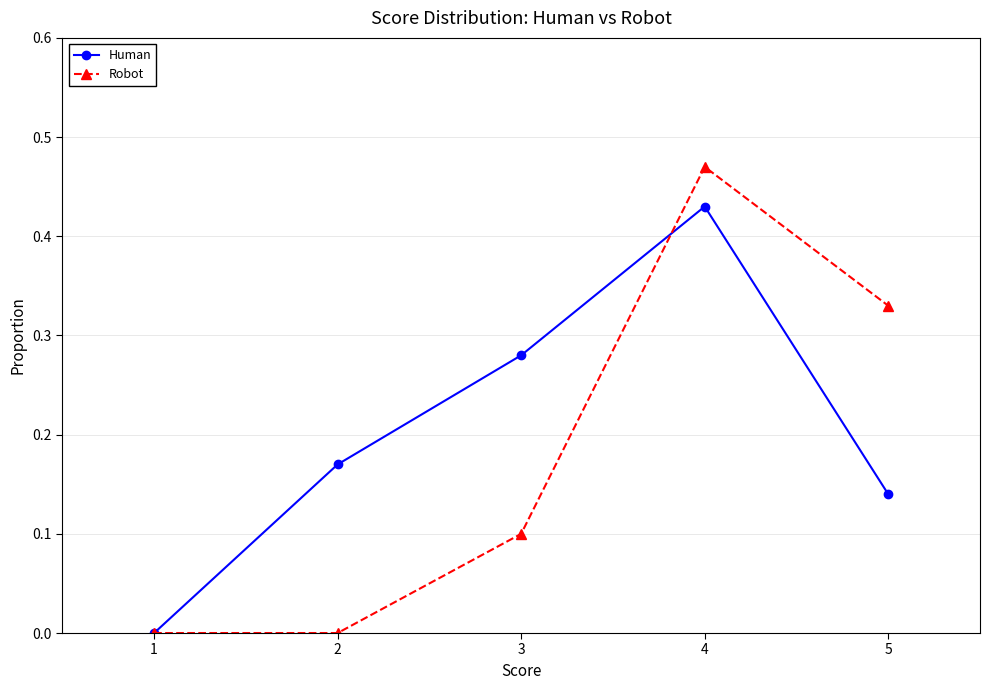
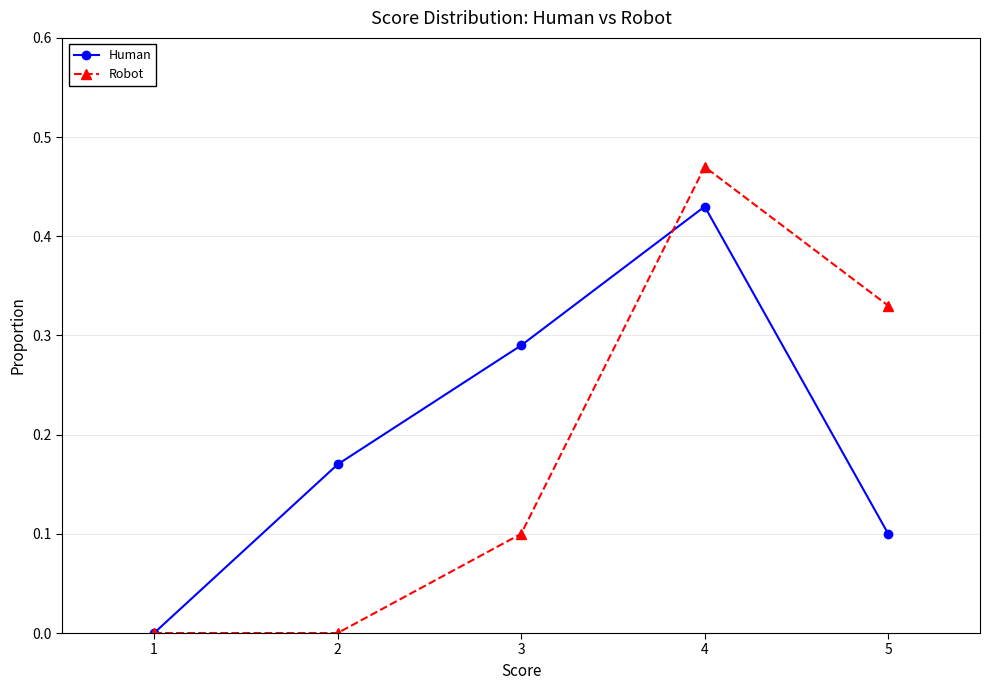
  {
    "Human": {
      "2": 0.17,
-     "3": 0.28,
+     "3": 0.29,
      "4": 0.43,
-     "5": 0.14
+     "5": 0.10
    },
    "Robot": {
      "2": 0.00,
      "3": 0.10,
      "4": 0.47,
      "5": 0.33
    }
  }
